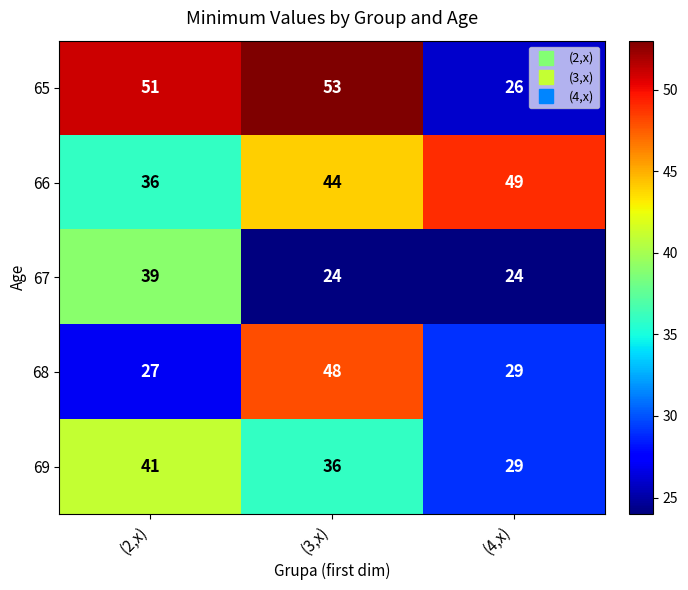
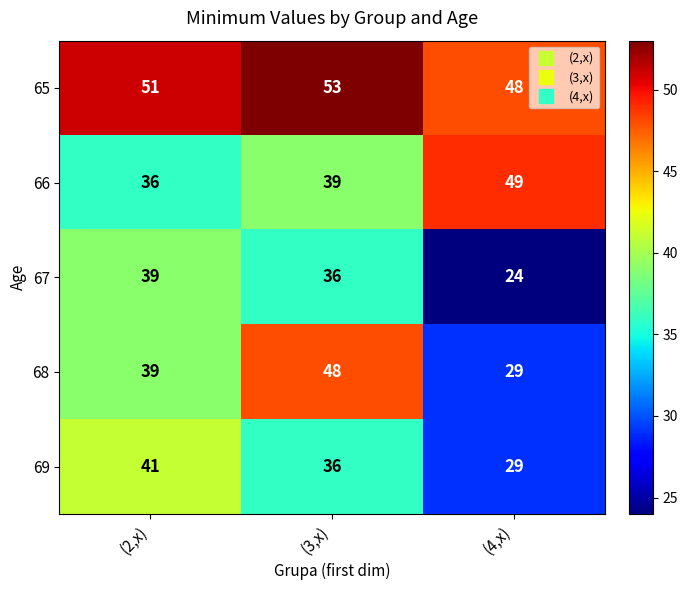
  {
    "65": {
      "(2,x)": 51,
      "(3,x)": 53,
-     "(4,x)": 26
+     "(4,x)": 48
    },
    "66": {
      "(2,x)": 36,
-     "(3,x)": 44,
+     "(3,x)": 39,
      "(4,x)": 49
    },
    "67": {
      "(2,x)": 39,
-     "(3,x)": 24,
+     "(3,x)": 36,
      "(4,x)": 24
    },
    "68": {
-     "(2,x)": 27,
+     "(2,x)": 39,
      "(3,x)": 48,
      "(4,x)": 29
    },
    "69": {
      "(2,x)": 41,
      "(3,x)": 36,
      "(4,x)": 29
    }
  }
